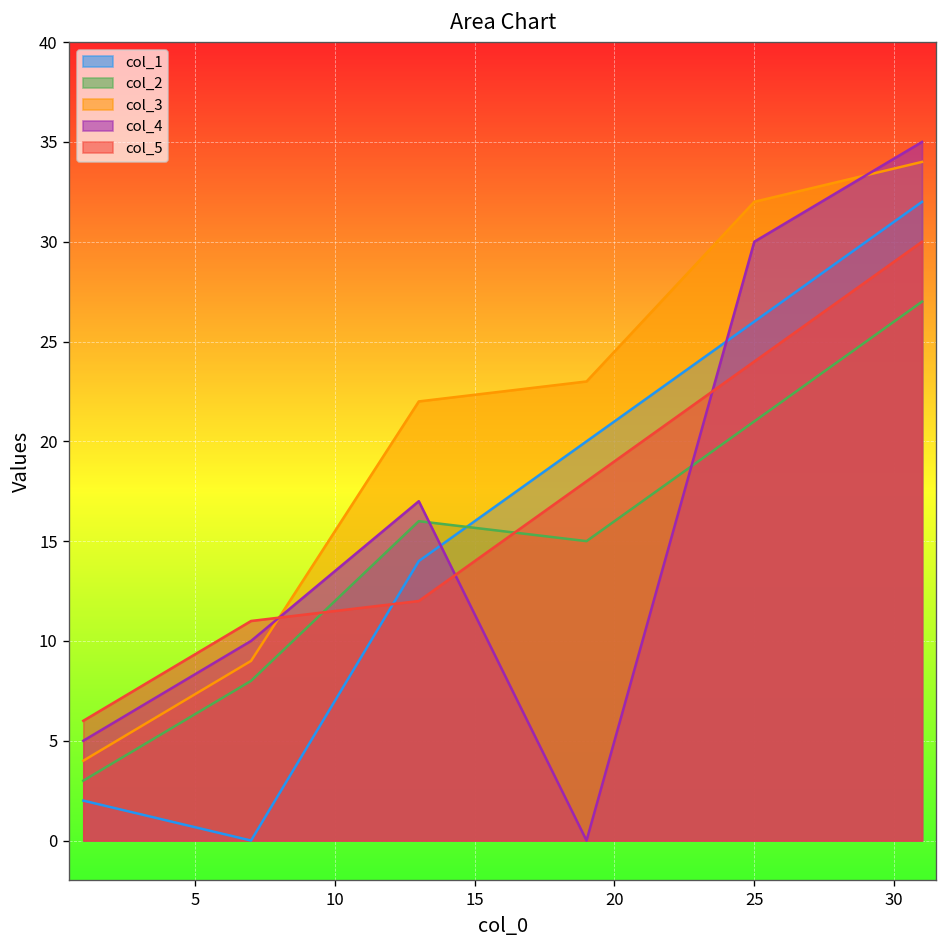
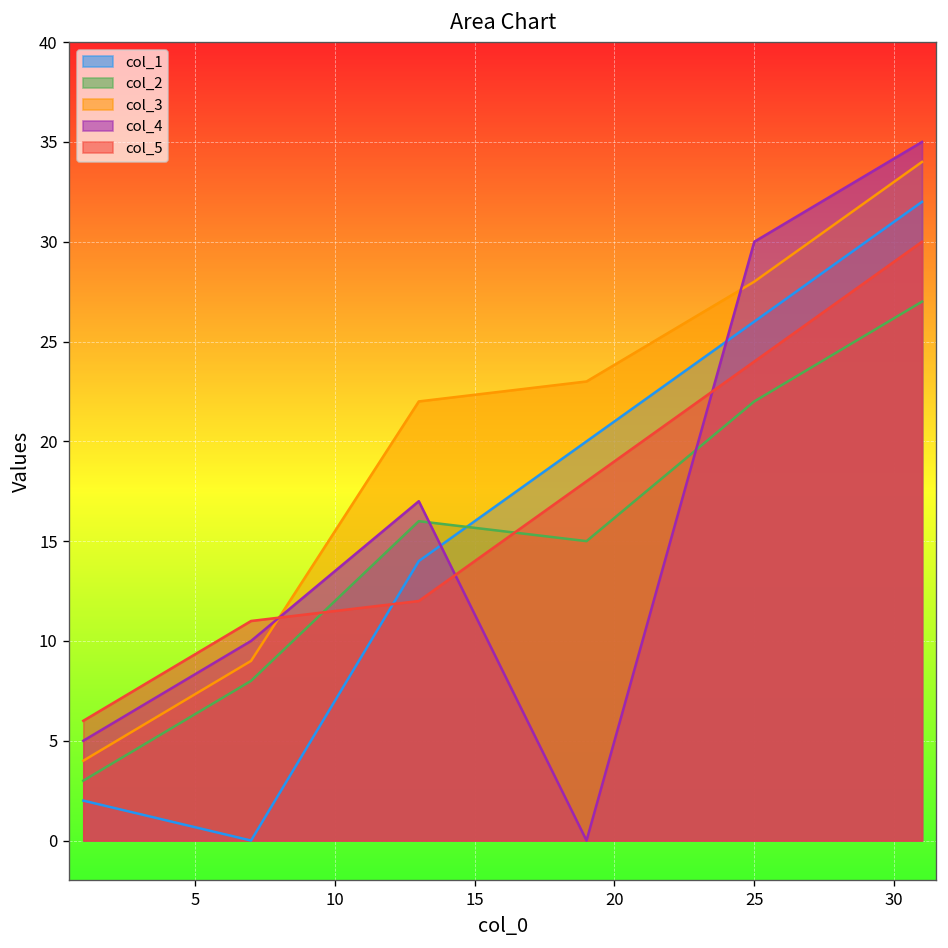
  {
    "col_1": {
      "25": 26
    },
    "col_2": {
-     "25": 21
+     "25": 22
    },
    "col_3": {
-     "25": 32
+     "25": 28
    },
    "col_4": {
      "25": 30
    },
    "col_5": {
      "25": 24
    }
  }
